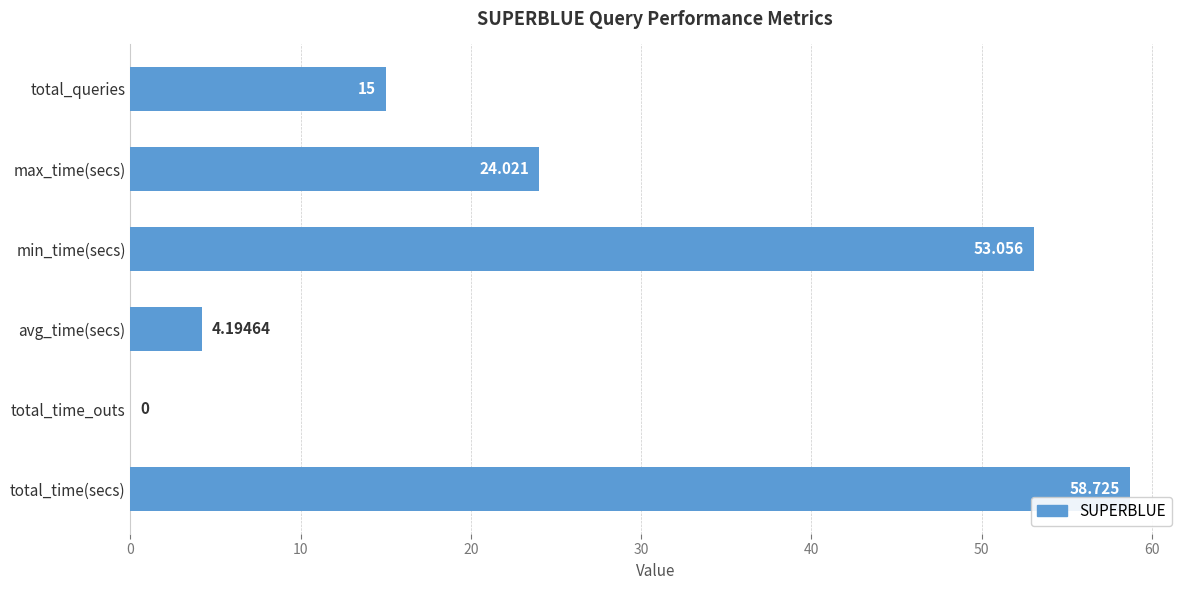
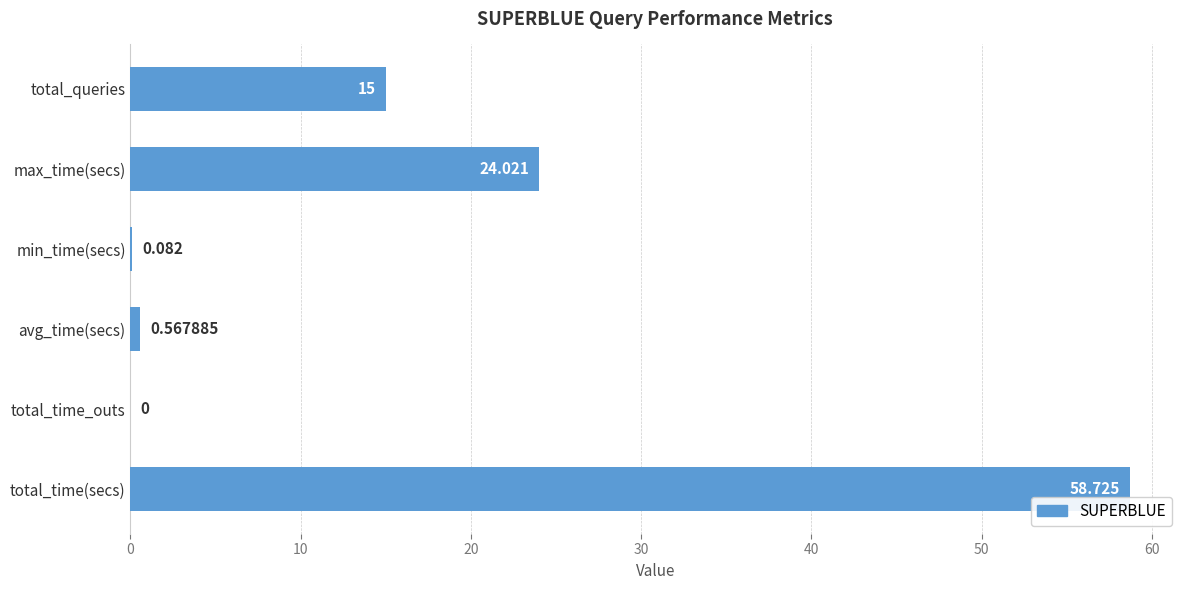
  {
    "total_queries": 15,
    "max_time(secs)": 24.021,
-   "min_time(secs)": 53.056,
-   "avg_time(secs)": 4.19464,
+   "min_time(secs)": 0.082,
+   "avg_time(secs)": 0.567885,
    "total_time_outs": 0
  }
